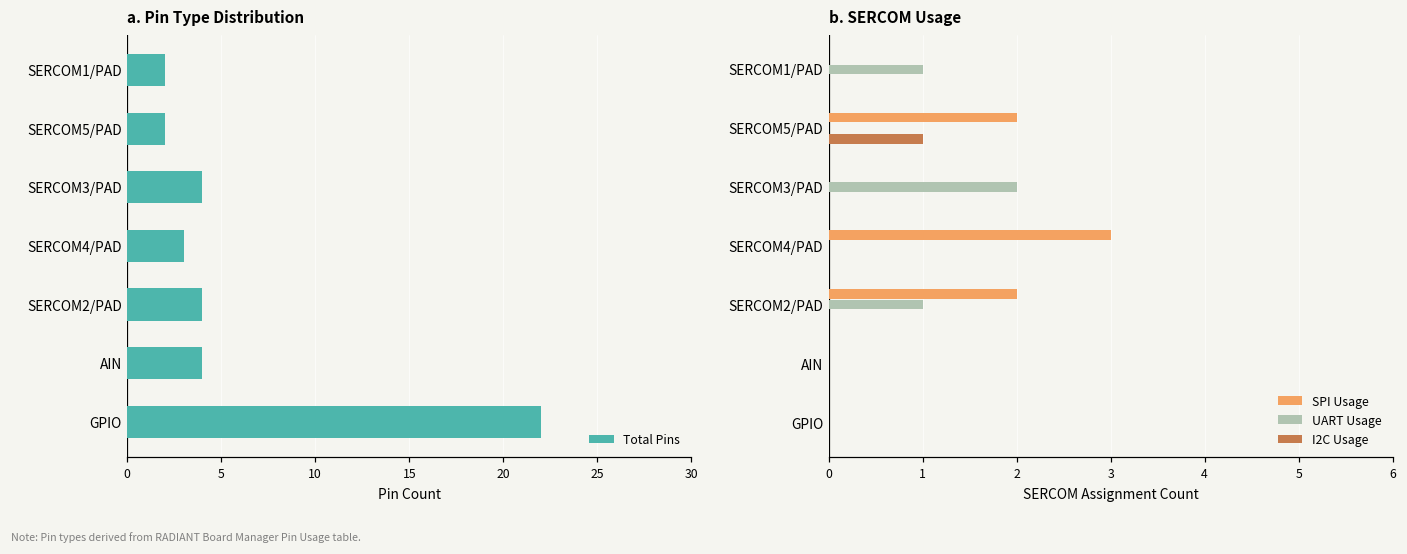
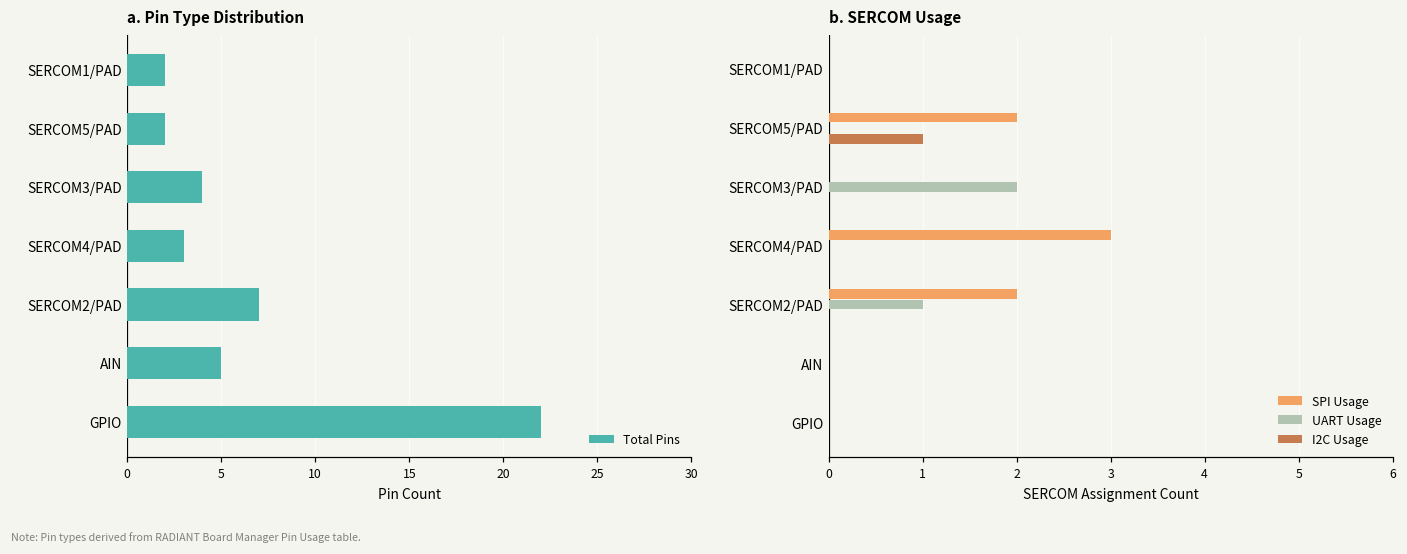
  {
    "a. Pin Type Distribution": {
      "SERCOM1/PAD": 2,
      "SERCOM5/PAD": 2,
      "SERCOM3/PAD": 4,
      "SERCOM4/PAD": 3,
-     "SERCOM2/PAD": 4,
-     "AIN": 4,
+     "SERCOM2/PAD": 7,
+     "AIN": 5,
      "GPIO": 22
    },
    "b. SERCOM Usage": {
      "SPI Usage": {
        "SERCOM1/PAD": 0,
        "SERCOM5/PAD": 2,
        "SERCOM3/PAD": 0,
        "SERCOM4/PAD": 3,
        "SERCOM2/PAD": 2,
        "AIN": 0,
        "GPIO": 0
      },
      "UART Usage": {
-       "SERCOM1/PAD": 1,
+       "SERCOM1/PAD": 0,
        "SERCOM5/PAD": 0,
        "SERCOM3/PAD": 2,
        "SERCOM4/PAD": 0,
        "SERCOM2/PAD": 1,
        "AIN": 0,
        "GPIO": 0
      },
      "I2C Usage": {
        "SERCOM1/PAD": 0,
        "SERCOM5/PAD": 1,
        "SERCOM3/PAD": 0,
        "SERCOM4/PAD": 0,
        "SERCOM2/PAD": 0,
        "AIN": 0,
        "GPIO": 0
      }
    }
  }
